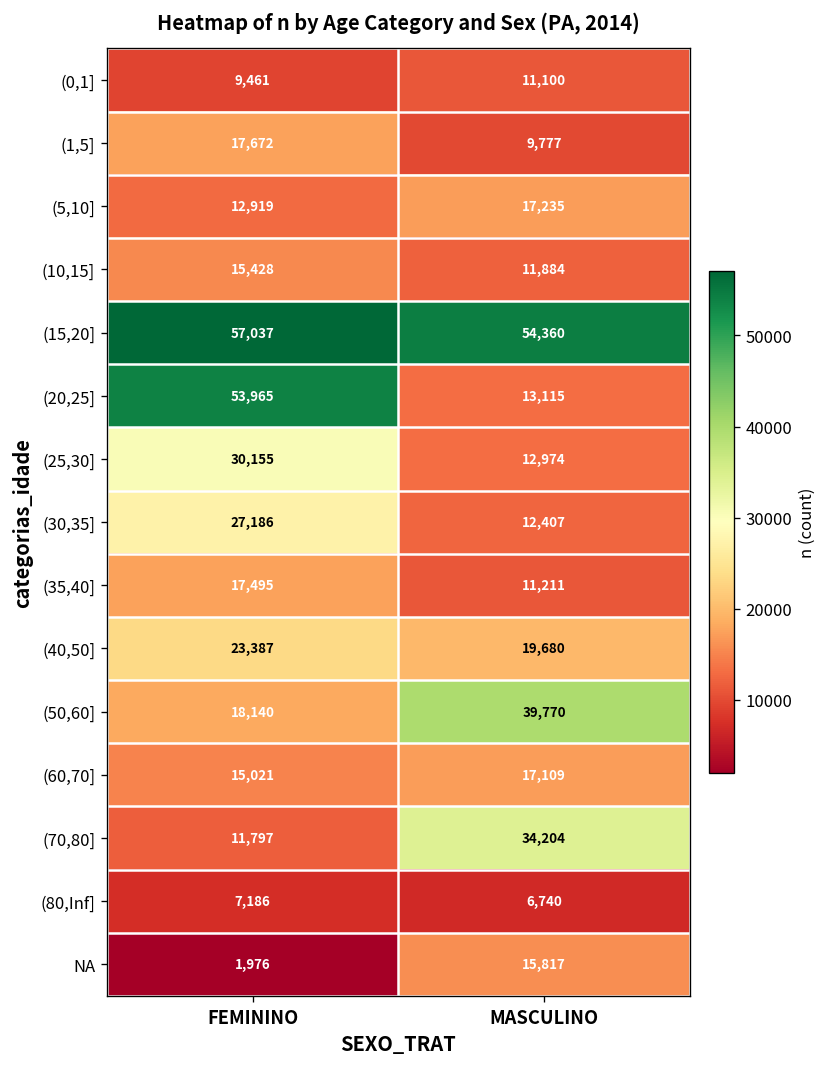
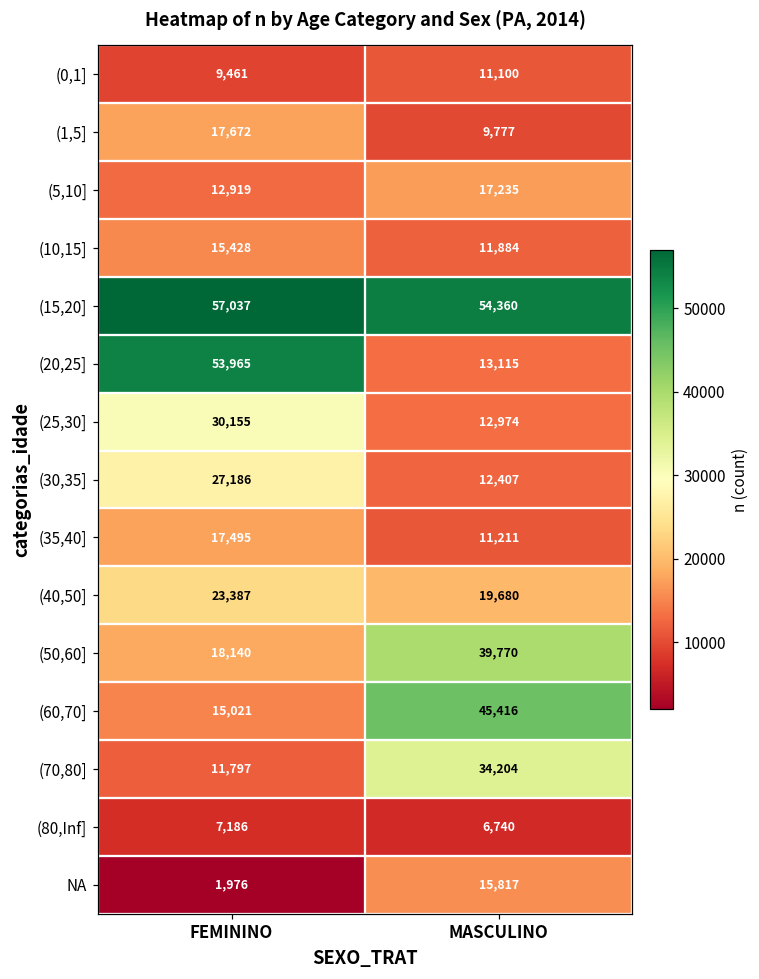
  {
    "(0,1]": {
      "FEMININO": "9,461",
      "MASCULINO": "11,100"
    },
    "(1,5]": {
      "FEMININO": "17,672",
      "MASCULINO": "9,777"
    },
    "(5,10]": {
      "FEMININO": "12,919",
      "MASCULINO": "17,235"
    },
    "(10,15]": {
      "FEMININO": "15,428",
      "MASCULINO": "11,884"
    },
    "(15,20]": {
      "FEMININO": "57,037",
      "MASCULINO": "54,360"
    },
    "(20,25]": {
      "FEMININO": "53,965",
      "MASCULINO": "13,115"
    },
    "(25,30]": {
      "FEMININO": "30,155",
      "MASCULINO": "12,974"
    },
    "(30,35]": {
      "FEMININO": "27,186",
      "MASCULINO": "12,407"
    },
    "(35,40]": {
      "FEMININO": "17,495",
      "MASCULINO": "11,211"
    },
    "(40,50]": {
      "FEMININO": "23,387",
      "MASCULINO": "19,680"
    },
    "(50,60]": {
      "FEMININO": "18,140",
      "MASCULINO": "39,770"
    },
    "(60,70]": {
      "FEMININO": "15,021",
-     "MASCULINO": "17,109"
+     "MASCULINO": "45,416"
    },
    "(70,80]": {
      "FEMININO": "11,797",
      "MASCULINO": "34,204"
    },
    "(80,Inf]": {
      "FEMININO": "7,186",
      "MASCULINO": "6,740"
    },
    "NA": {
      "FEMININO": "1,976",
      "MASCULINO": "15,817"
    }
  }
